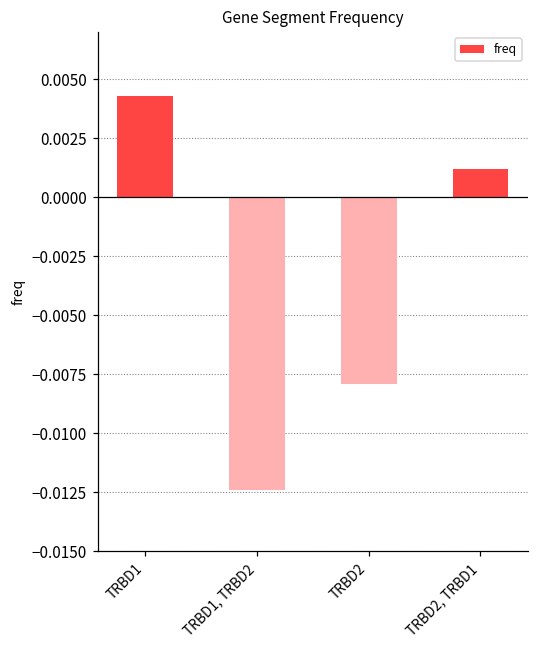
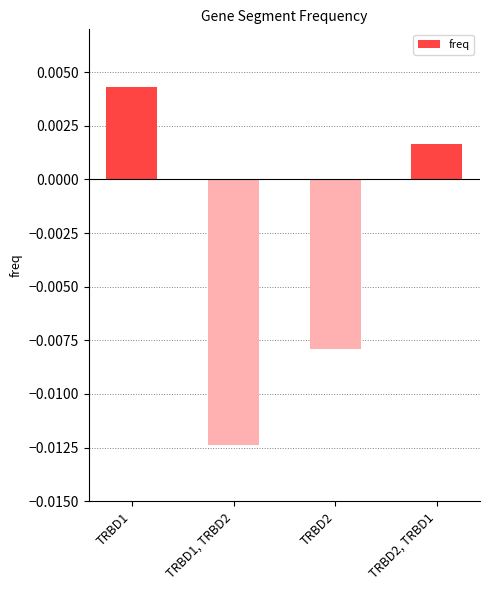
  {
    "TRBD1": 0.0043,
    "TRBD1, TRBD2": -0.0124,
    "TRBD2": -0.0079,
-   "TRBD2, TRBD1": 0.0012
+   "TRBD2, TRBD1": 0.0017
  }
